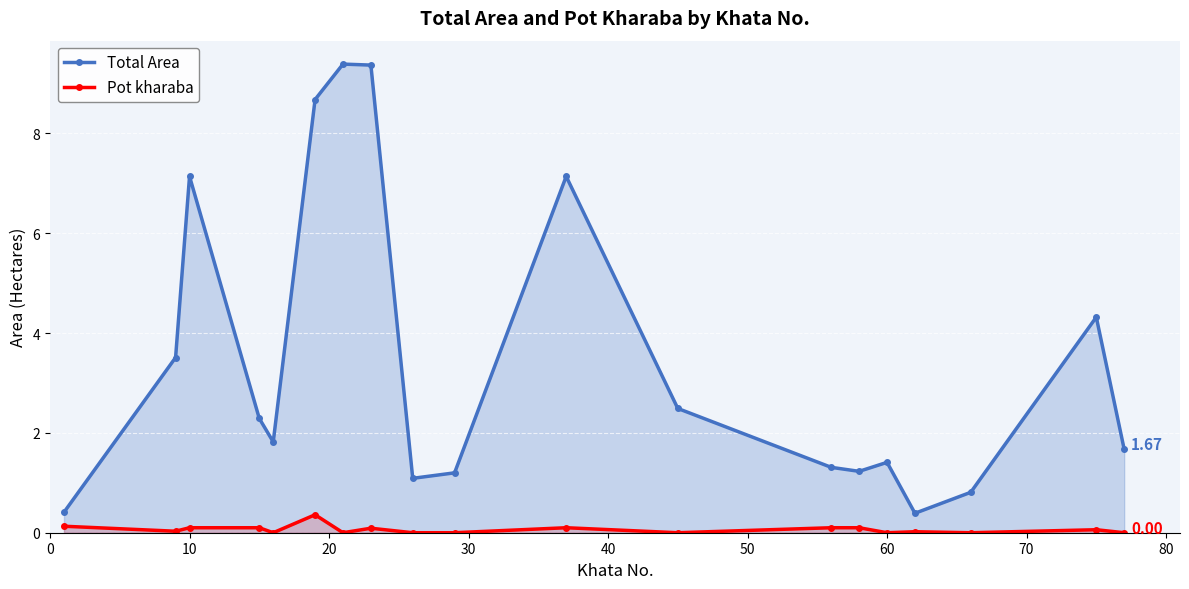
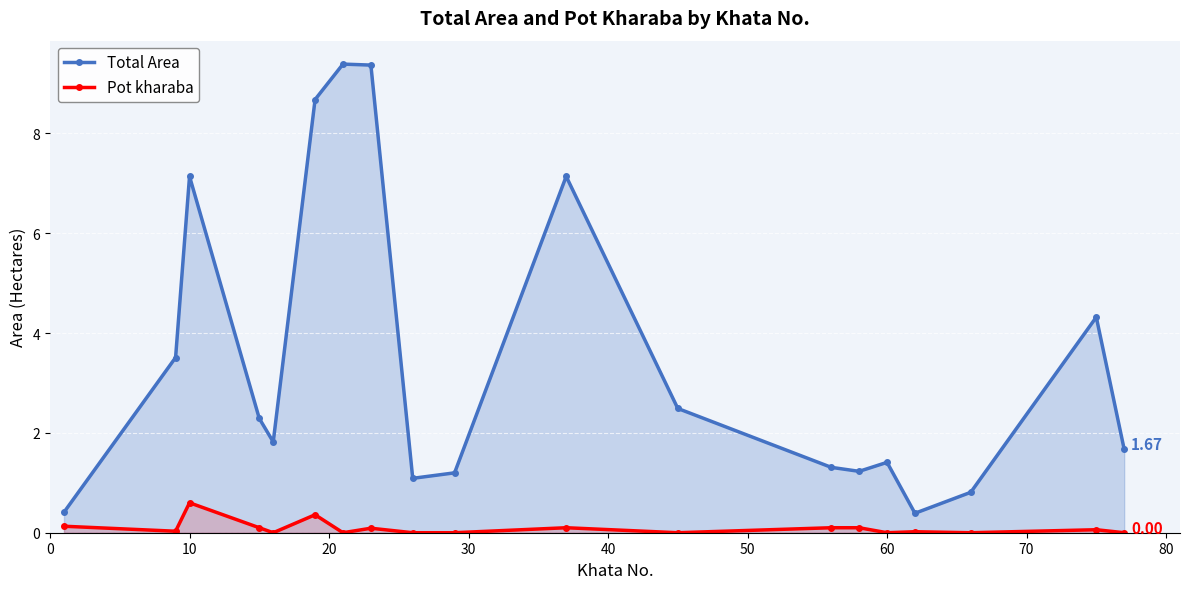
  {
    "Total Area": {
      "10": 7.1,
      "60": 1.4
    },
    "Pot kharaba": {
-     "10": 0.1,
+     "10": 0.6,
      "60": 0.0
    }
  }
